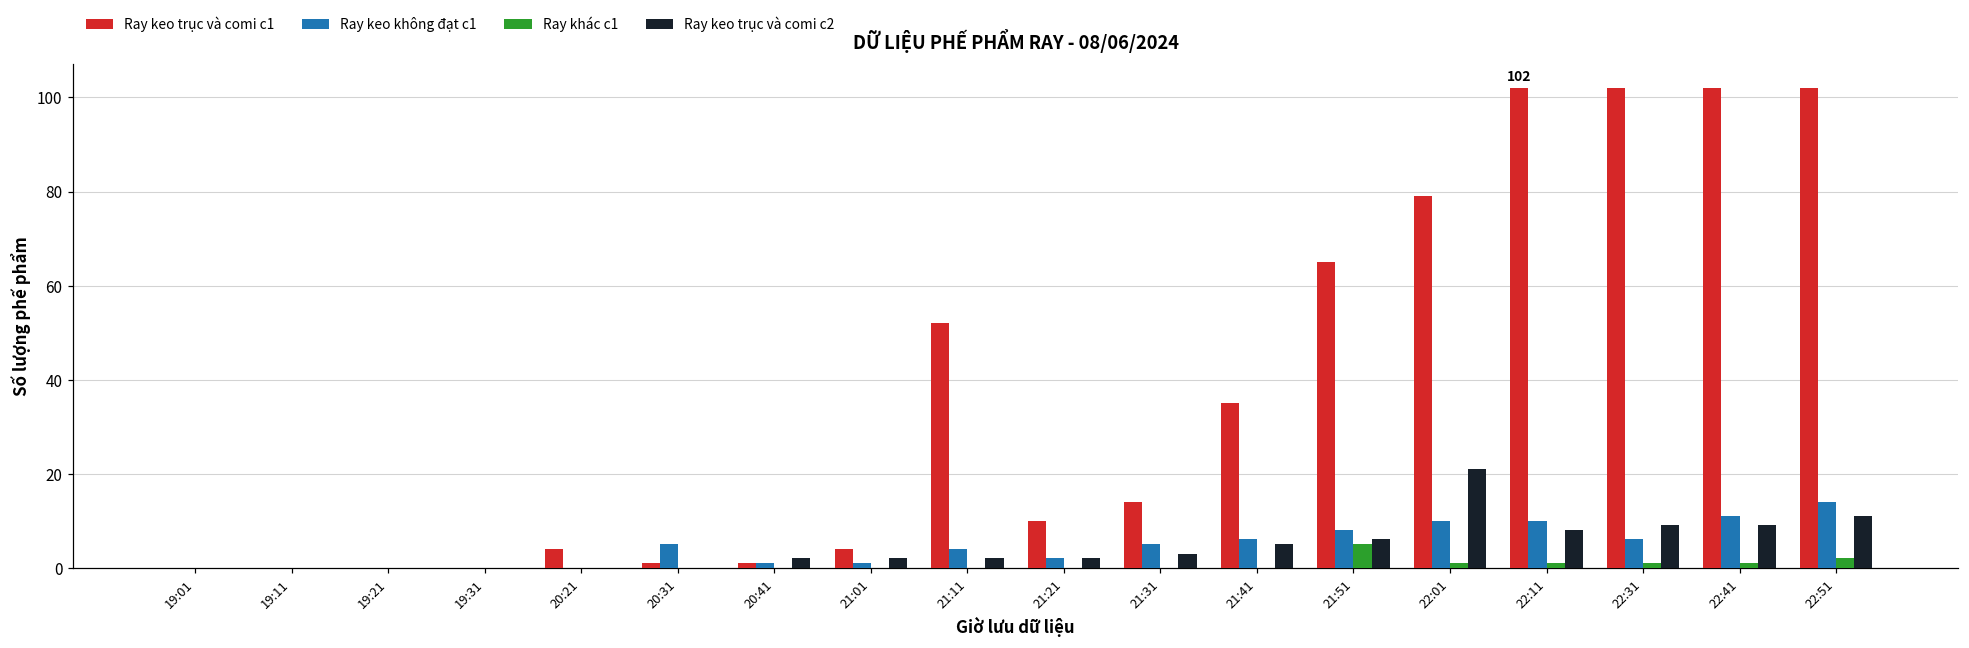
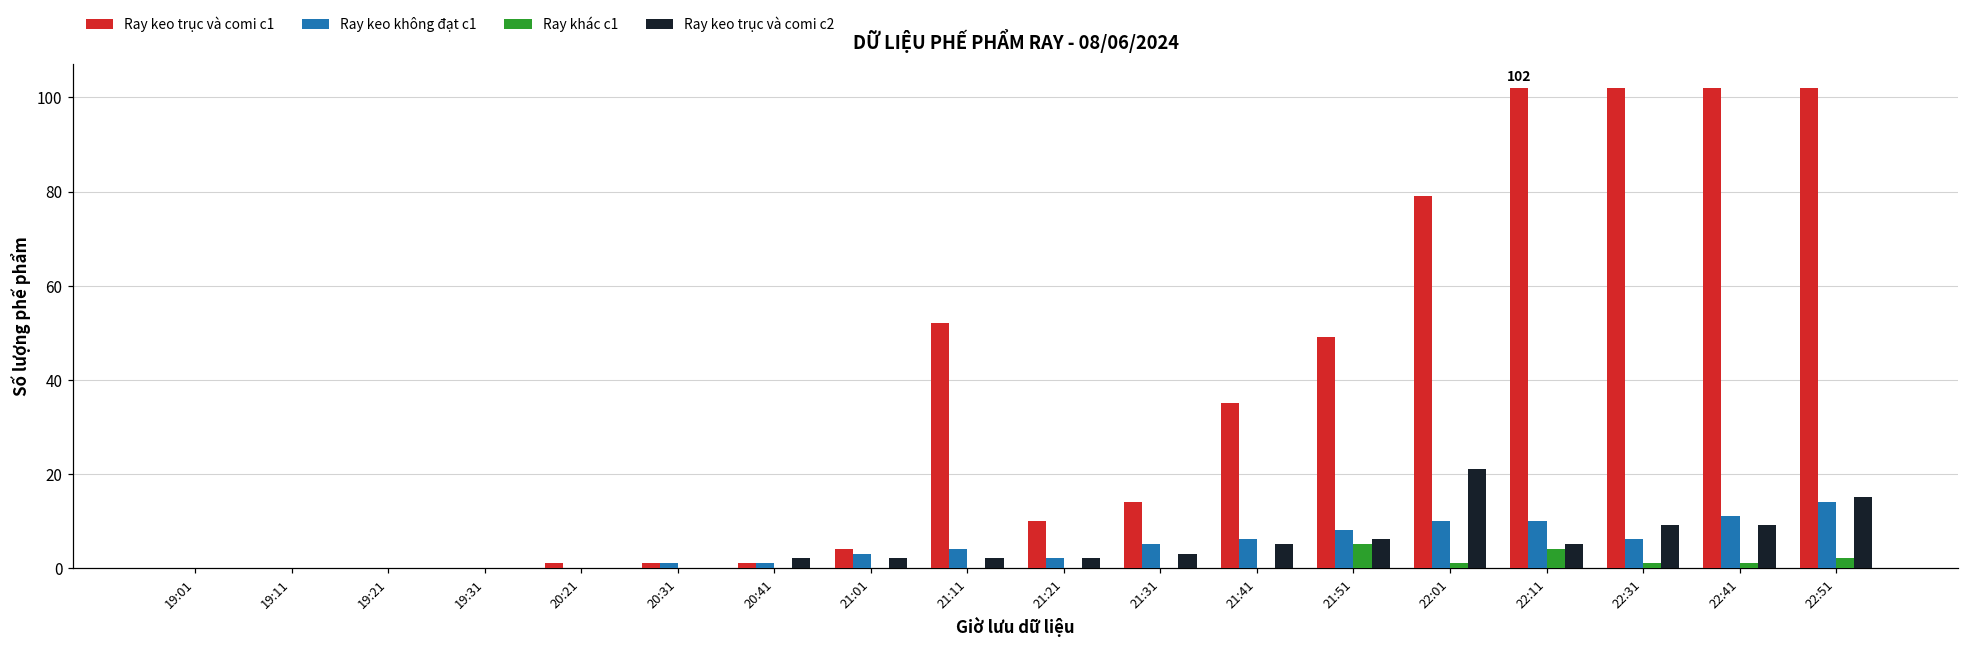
  {
    "Ray keo trục và comi c1": {
      "19:01": 0,
      "19:11": 0,
      "19:21": 0,
      "19:31": 0,
-     "20:21": 4,
+     "20:21": 1,
      "20:31": 1,
      "20:41": 1,
      "21:01": 4,
      "21:11": 52,
      "21:21": 10,
      "21:31": 14,
      "21:41": 35,
-     "21:51": 65,
+     "21:51": 49,
      "22:01": 79,
      "22:31": 102,
      "22:41": 102,
      "22:51": 102
    },
    "Ray keo không đạt c1": {
      "19:01": 0,
      "19:11": 0,
      "19:21": 0,
      "19:31": 0,
      "20:21": 0,
-     "20:31": 5,
+     "20:31": 1,
      "20:41": 1,
-     "21:01": 1,
+     "21:01": 3,
      "21:11": 4,
      "21:21": 2,
      "21:31": 5,
      "21:41": 6,
      "21:51": 8,
      "22:01": 10,
      "22:11": 10,
      "22:31": 6,
      "22:41": 11,
      "22:51": 14
    },
    "Ray khác c1": {
      "19:01": 0,
      "19:11": 0,
      "19:21": 0,
      "19:31": 0,
      "20:21": 0,
      "20:31": 0,
      "20:41": 0,
      "21:01": 0,
      "21:11": 0,
      "21:21": 0,
      "21:31": 0,
      "21:41": 0,
      "21:51": 5,
      "22:01": 1,
-     "22:11": 1,
+     "22:11": 4,
      "22:31": 1,
      "22:41": 1,
      "22:51": 2
    },
    "Ray keo trục và comi c2": {
      "19:01": 0,
      "19:11": 0,
      "19:21": 0,
      "19:31": 0,
      "20:21": 0,
      "20:31": 0,
      "20:41": 2,
      "21:01": 2,
      "21:11": 2,
      "21:21": 2,
      "21:31": 3,
      "21:41": 5,
      "21:51": 6,
      "22:01": 21,
-     "22:11": 8,
+     "22:11": 5,
      "22:31": 9,
      "22:41": 9,
-     "22:51": 11
+     "22:51": 15
    }
  }
